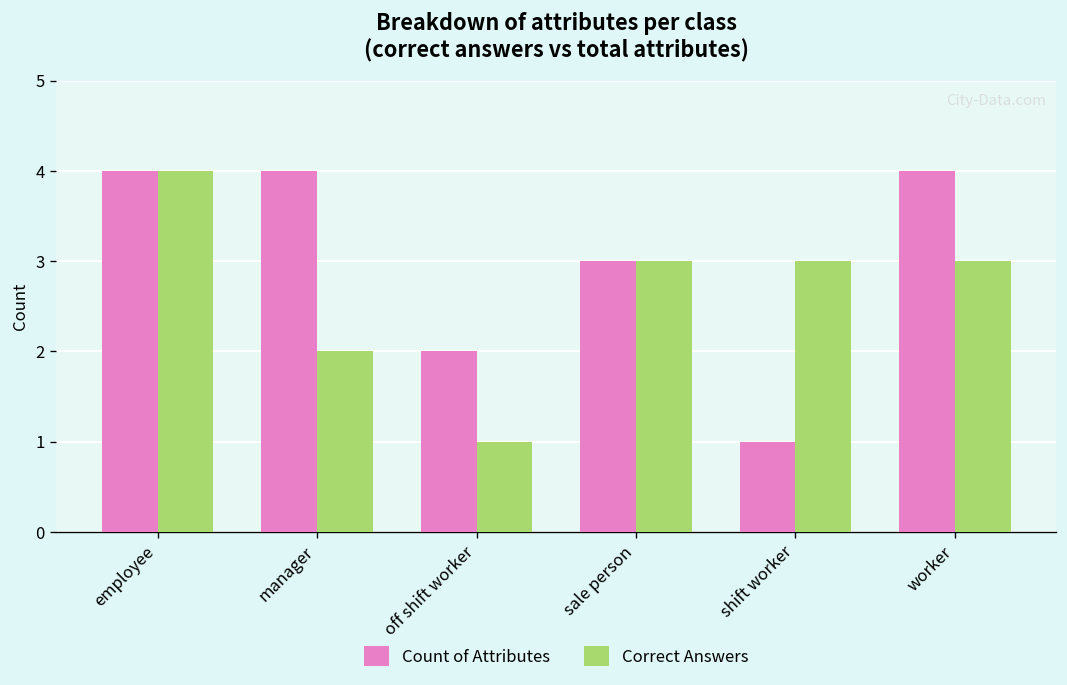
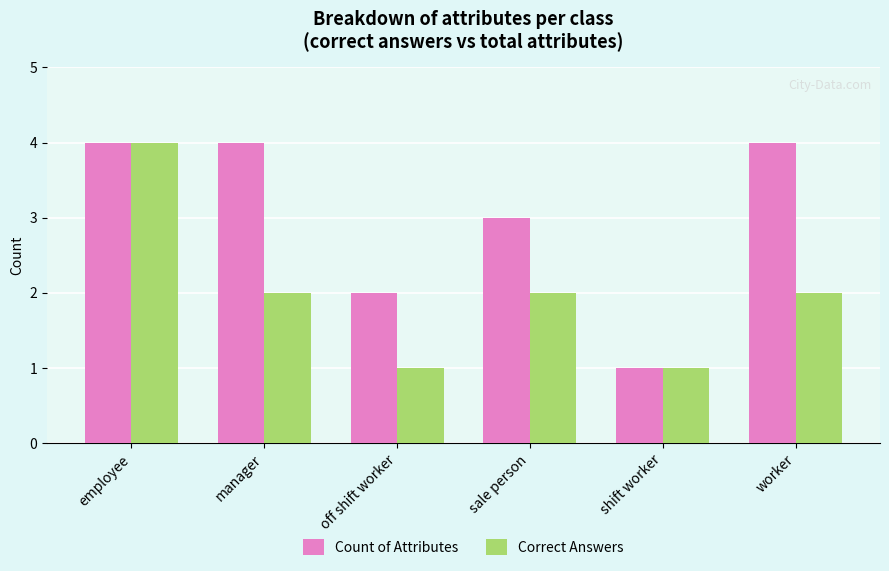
  {
    "Count of Attributes": {
      "employee": 4,
      "manager": 4,
      "off shift worker": 2,
      "sale person": 3,
      "shift worker": 1,
      "worker": 4
    },
    "Correct Answers": {
      "employee": 4,
      "manager": 2,
      "off shift worker": 1,
-     "sale person": 3,
-     "shift worker": 3,
-     "worker": 3
+     "sale person": 2,
+     "shift worker": 1,
+     "worker": 2
    }
  }
